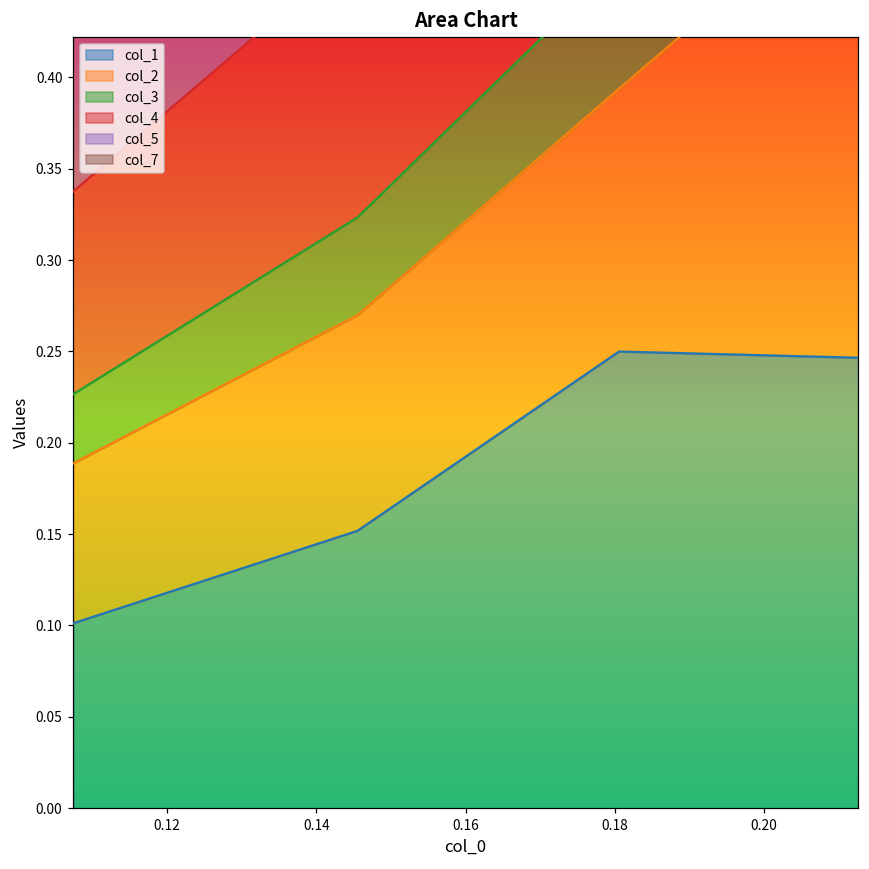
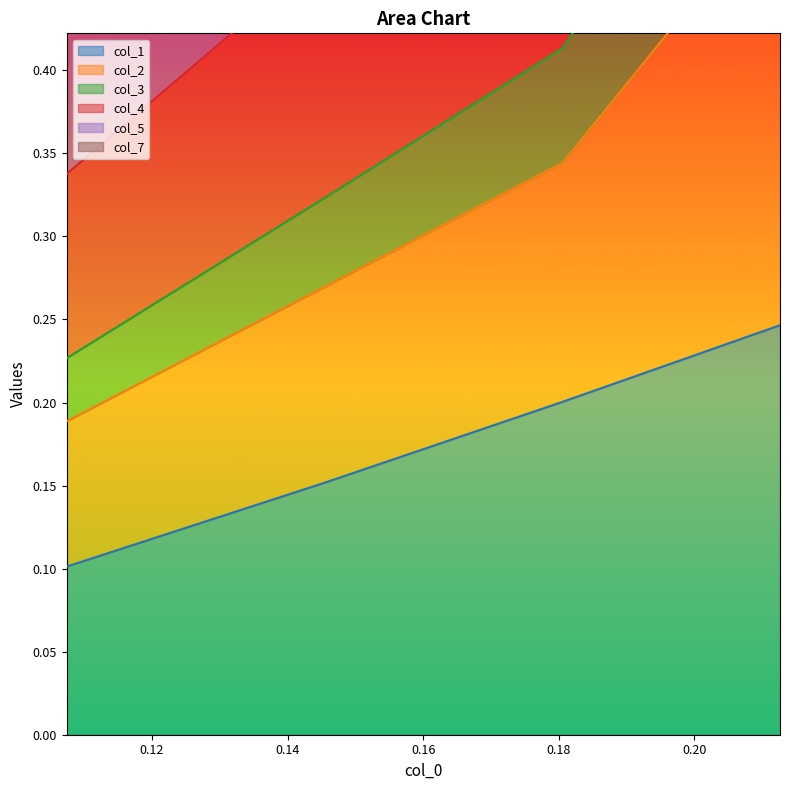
  {
    "col_1": {
-     "0.18": 0.250
+     "0.18": 0.200
    },
    "col_2": {
      "0.18": 0.144
    }
  }
